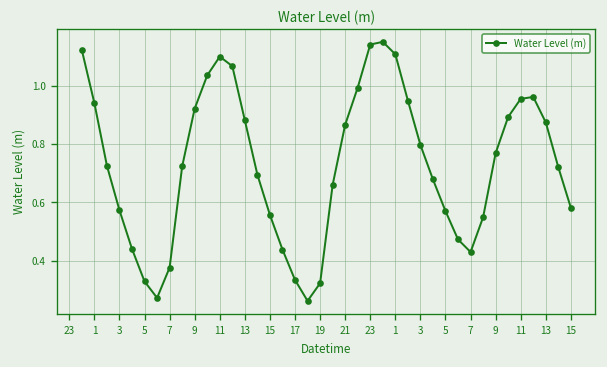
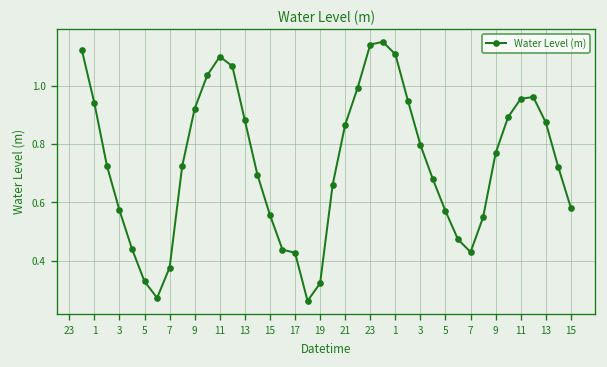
  {
-   "17": 0.33,
+   "17": 0.43,
    "19": 0.32,
    "21": 0.87,
    "23": 1.14
  }
